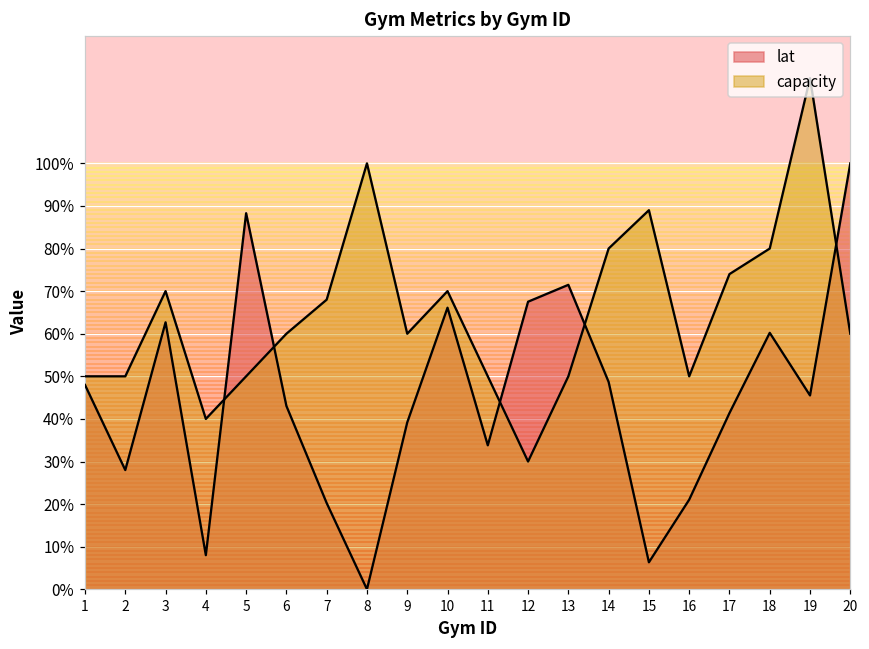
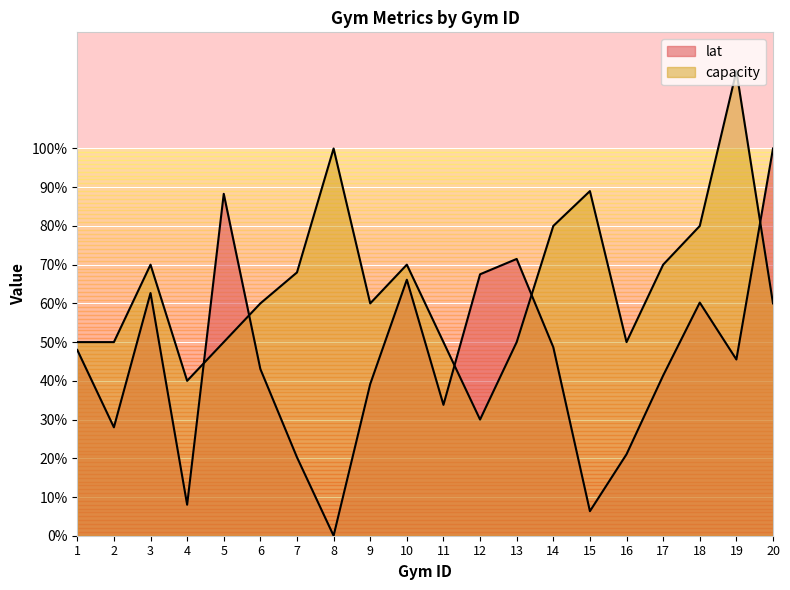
  {
    "lat": {
      "1": "48%",
      "2": "28%",
      "3": "63%",
      "4": "8%",
      "5": "88%",
      "6": "43%",
      "7": "20%",
      "8": "0%",
      "9": "39%",
      "10": "66%",
      "11": "34%",
      "12": "68%",
      "13": "71%",
      "14": "49%",
      "15": "6%",
      "16": "21%",
      "17": "41%",
      "18": "60%",
      "19": "46%",
      "20": "100%"
    },
    "capacity": {
      "1": "50%",
      "2": "50%",
      "3": "70%",
      "4": "40%",
      "5": "50%",
      "6": "60%",
      "7": "68%",
      "8": "100%",
      "9": "60%",
      "10": "70%",
      "11": "50%",
      "12": "30%",
      "13": "50%",
      "14": "80%",
      "15": "89%",
      "16": "50%",
-     "17": "74%",
+     "17": "70%",
      "18": "80%",
      "20": "60%"
    }
  }
